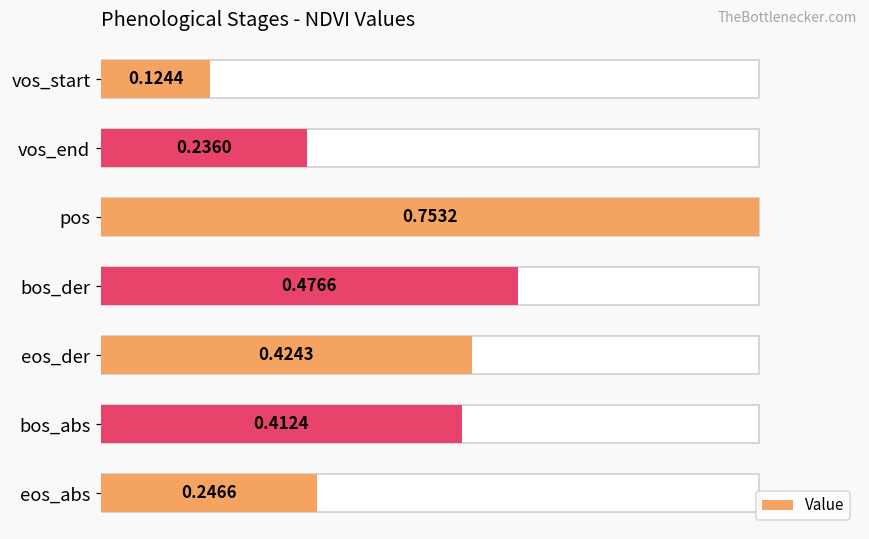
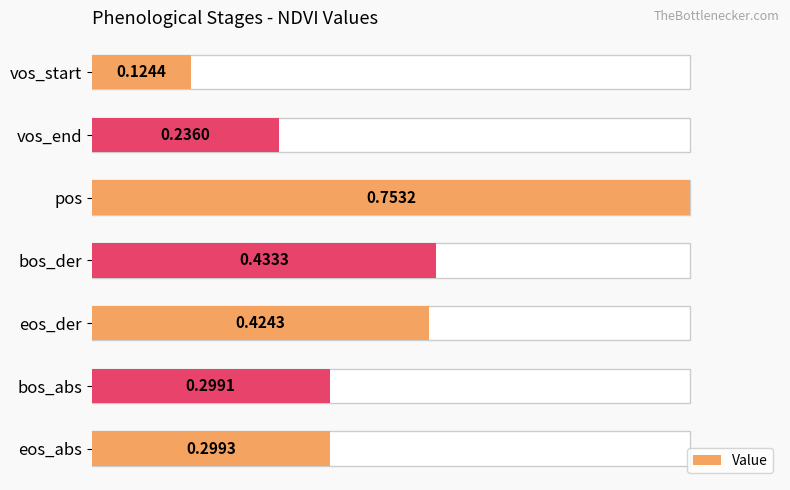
  {
    "Value": {
-     "bos_der": 0.4766,
-     "bos_abs": 0.4124,
-     "eos_abs": 0.2466
+     "bos_der": 0.4333,
+     "bos_abs": 0.2991,
+     "eos_abs": 0.2993
    }
  }
